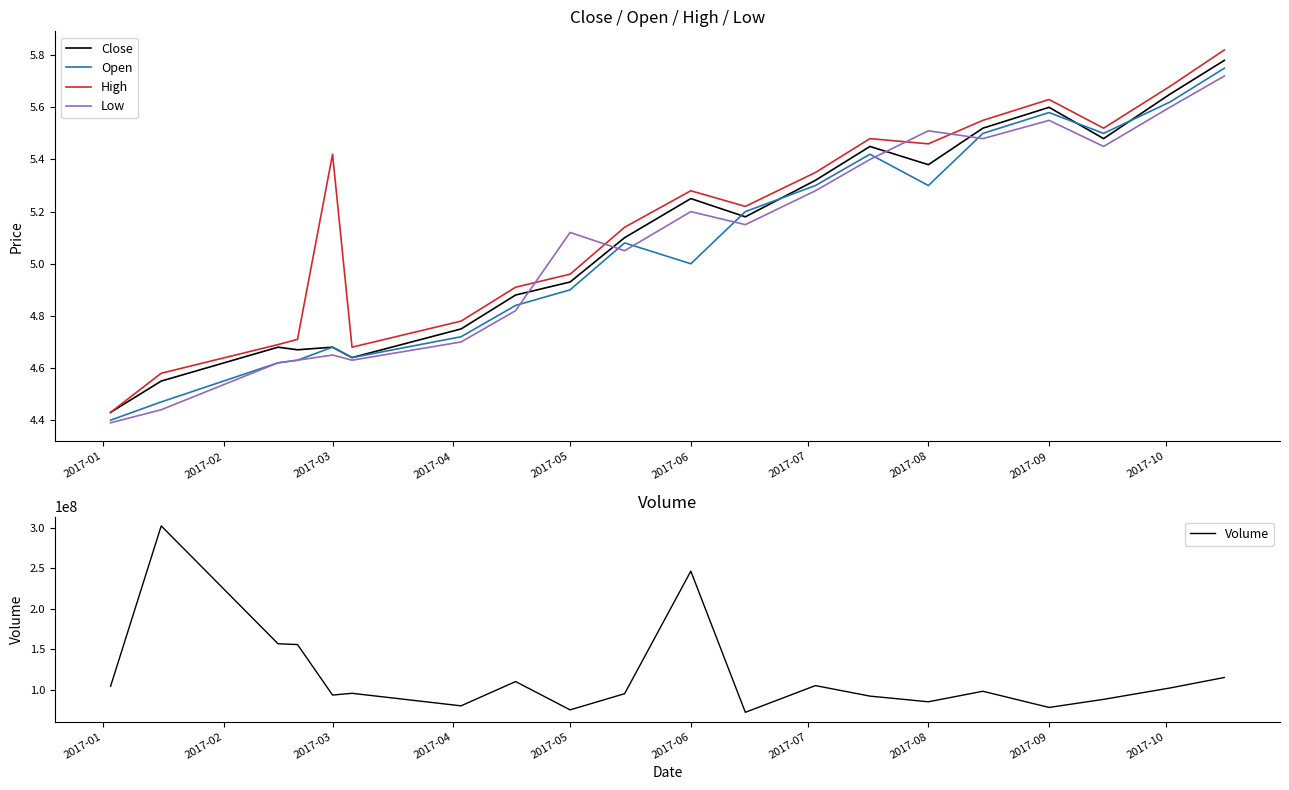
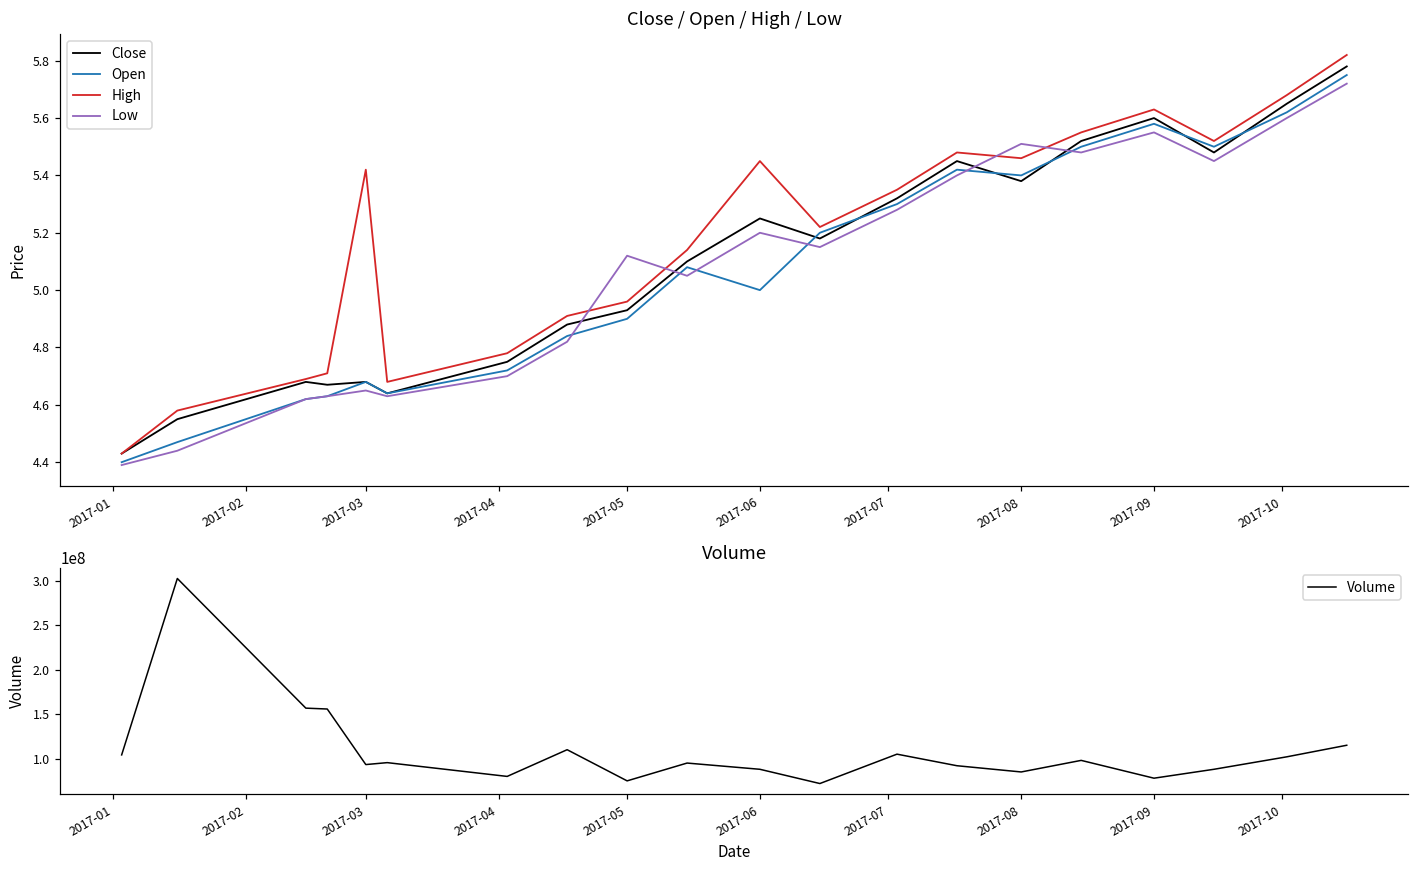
  {
    "Close / Open / High / Low": {
      "Close": {
        "2017-05": 4.93,
        "2017-06": 5.25,
        "2017-08": 5.38,
        "2017-09": 5.60
      },
      "Open": {
        "2017-05": 4.9,
        "2017-06": 5.0,
-       "2017-08": 5.3,
+       "2017-08": 5.4,
        "2017-09": 5.58
      },
      "High": {
        "2017-03": 5.42,
        "2017-05": 4.96,
-       "2017-06": 5.28,
+       "2017-06": 5.45,
        "2017-08": 5.46,
        "2017-09": 5.63
      },
      "Low": {
        "2017-03": 4.65,
        "2017-05": 5.12,
        "2017-06": 5.20,
        "2017-08": 5.51,
        "2017-09": 5.55
      }
    },
    "Volume": {
      "2017-03": 90000000,
      "2017-05": 80000000,
-     "2017-06": 250000000,
+     "2017-06": 90000000,
      "2017-08": 90000000,
      "2017-09": 80000000
    }
  }
